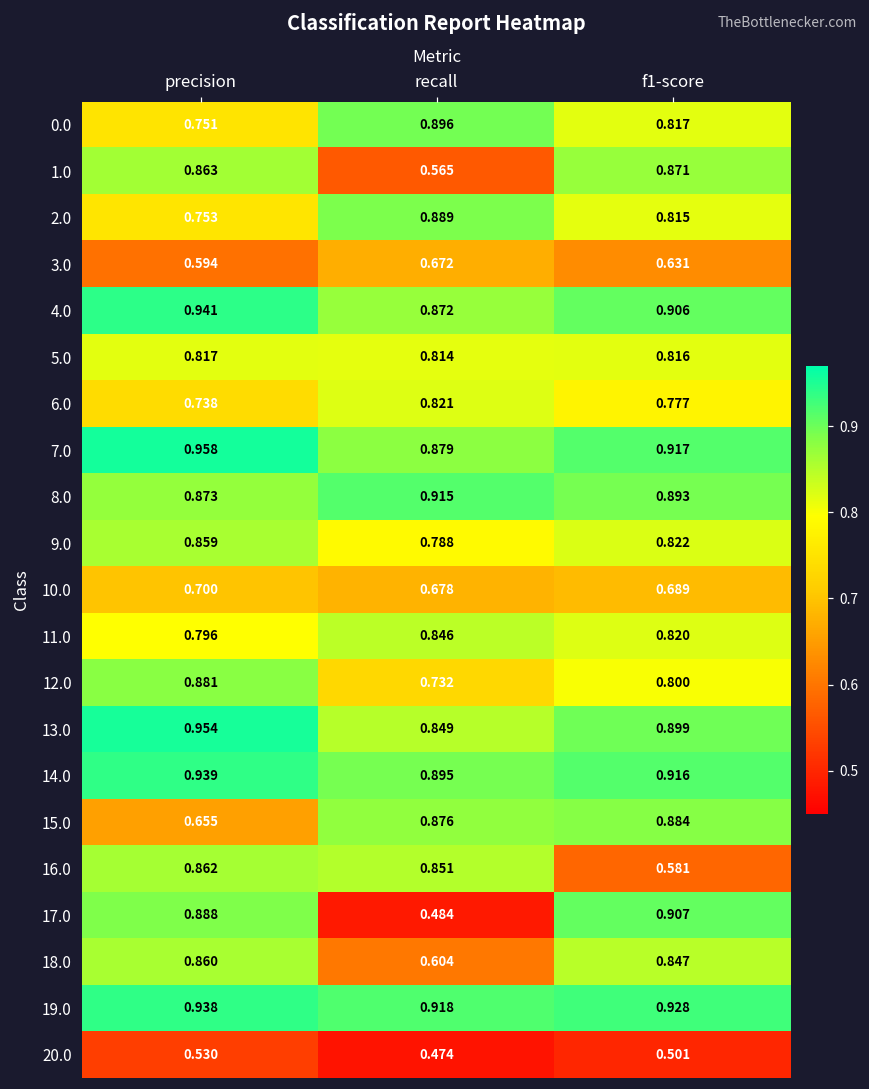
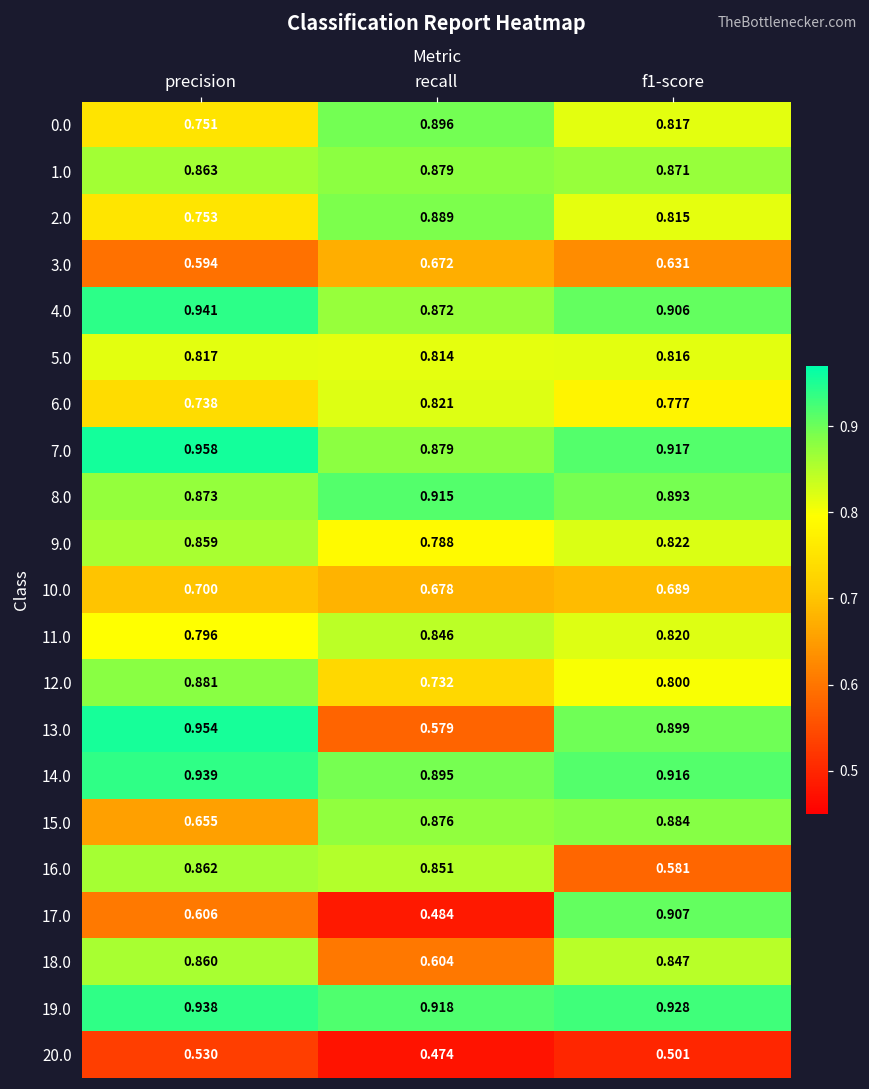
  {
    "0.0": {
      "precision": 0.751,
      "recall": 0.896,
      "f1-score": 0.817
    },
    "1.0": {
      "precision": 0.863,
-     "recall": 0.565,
+     "recall": 0.879,
      "f1-score": 0.871
    },
    "2.0": {
      "precision": 0.753,
      "recall": 0.889,
      "f1-score": 0.815
    },
    "3.0": {
      "precision": 0.594,
      "recall": 0.672,
      "f1-score": 0.631
    },
    "4.0": {
      "precision": 0.941,
      "recall": 0.872,
      "f1-score": 0.906
    },
    "5.0": {
      "precision": 0.817,
      "recall": 0.814,
      "f1-score": 0.816
    },
    "6.0": {
      "precision": 0.738,
      "recall": 0.821,
      "f1-score": 0.777
    },
    "7.0": {
      "precision": 0.958,
      "recall": 0.879,
      "f1-score": 0.917
    },
    "8.0": {
      "precision": 0.873,
      "recall": 0.915,
      "f1-score": 0.893
    },
    "9.0": {
      "precision": 0.859,
      "recall": 0.788,
      "f1-score": 0.822
    },
    "10.0": {
      "precision": 0.700,
      "recall": 0.678,
      "f1-score": 0.689
    },
    "11.0": {
      "precision": 0.796,
      "recall": 0.846,
      "f1-score": 0.820
    },
    "12.0": {
      "precision": 0.881,
      "recall": 0.732,
      "f1-score": 0.800
    },
    "13.0": {
      "precision": 0.954,
-     "recall": 0.849,
+     "recall": 0.579,
      "f1-score": 0.899
    },
    "14.0": {
      "precision": 0.939,
      "recall": 0.895,
      "f1-score": 0.916
    },
    "15.0": {
      "precision": 0.655,
      "recall": 0.876,
      "f1-score": 0.884
    },
    "16.0": {
      "precision": 0.862,
      "recall": 0.851,
      "f1-score": 0.581
    },
    "17.0": {
-     "precision": 0.888,
+     "precision": 0.606,
      "recall": 0.484,
      "f1-score": 0.907
    },
    "18.0": {
      "precision": 0.860,
      "recall": 0.604,
      "f1-score": 0.847
    },
    "19.0": {
      "precision": 0.938,
      "recall": 0.918,
      "f1-score": 0.928
    },
    "20.0": {
      "precision": 0.530,
      "recall": 0.474,
      "f1-score": 0.501
    }
  }
